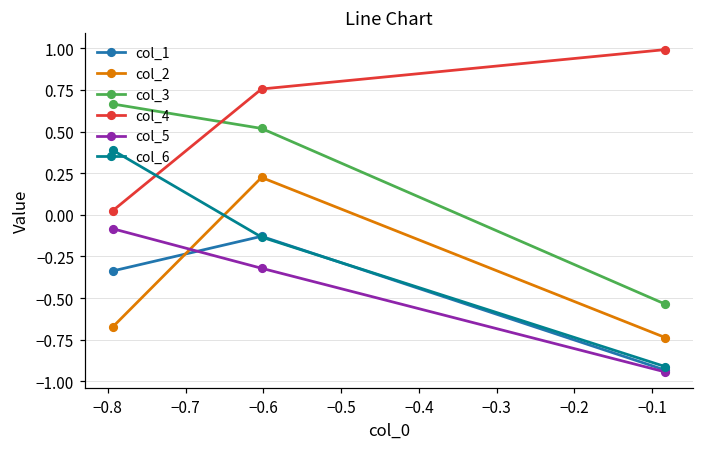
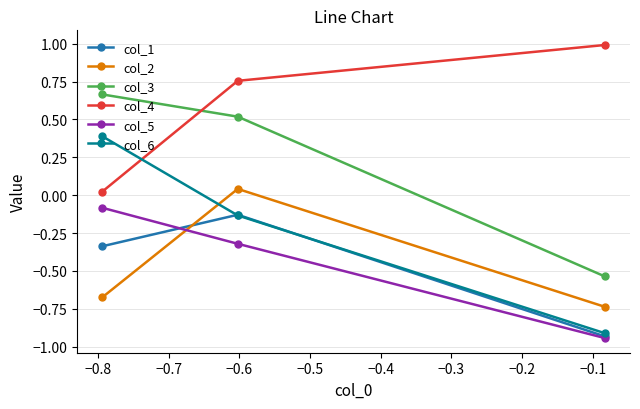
  {
    "col_2": {
-     "−0.6": 0.22
+     "−0.6": 0.04
    },
    "col_3": {
      "−0.6": 0.52
    },
    "col_4": {
      "−0.6": 0.76
    },
    "col_5": {
      "−0.6": -0.32
    }
  }
